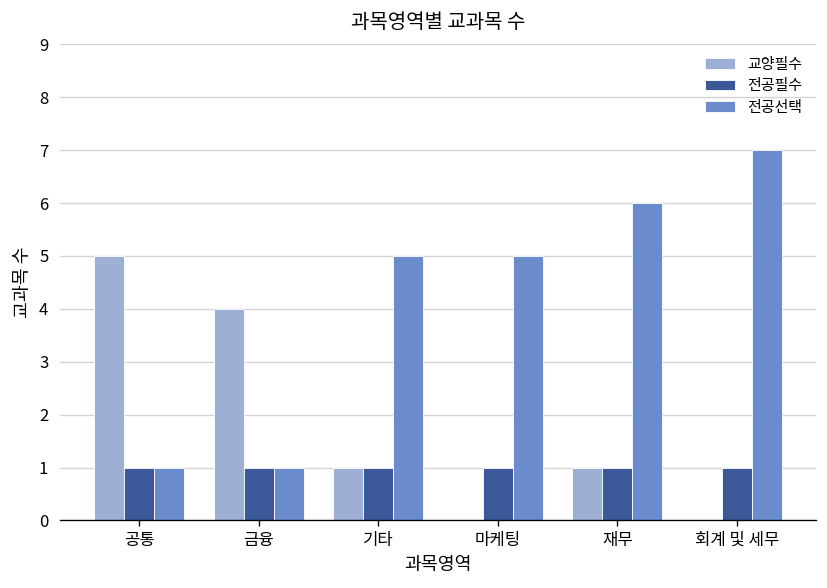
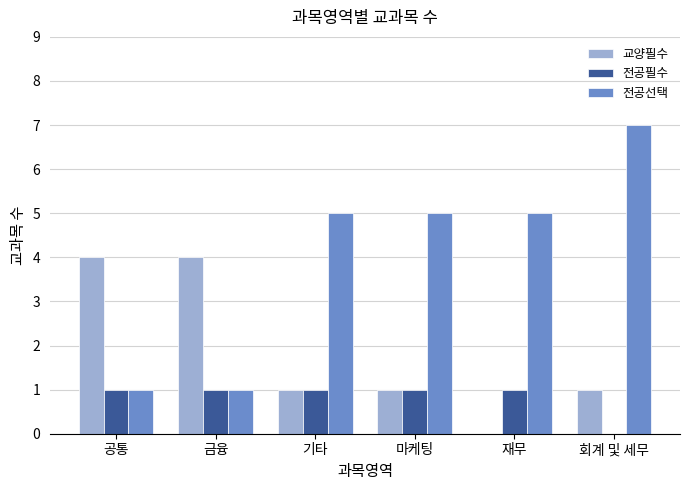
  {
    "교양필수": {
-     "공통": 5,
+     "공통": 4,
      "금융": 4,
      "기타": 1,
-     "마케팅": 0,
-     "재무": 1,
-     "회계 및 세무": 0
+     "마케팅": 1,
+     "재무": 0,
+     "회계 및 세무": 1
    },
    "전공필수": {
      "공통": 1,
      "금융": 1,
      "기타": 1,
      "마케팅": 1,
      "재무": 1,
-     "회계 및 세무": 1
+     "회계 및 세무": 0
    },
    "전공선택": {
      "공통": 1,
      "금융": 1,
      "기타": 5,
      "마케팅": 5,
-     "재무": 6,
+     "재무": 5,
      "회계 및 세무": 7
    }
  }
